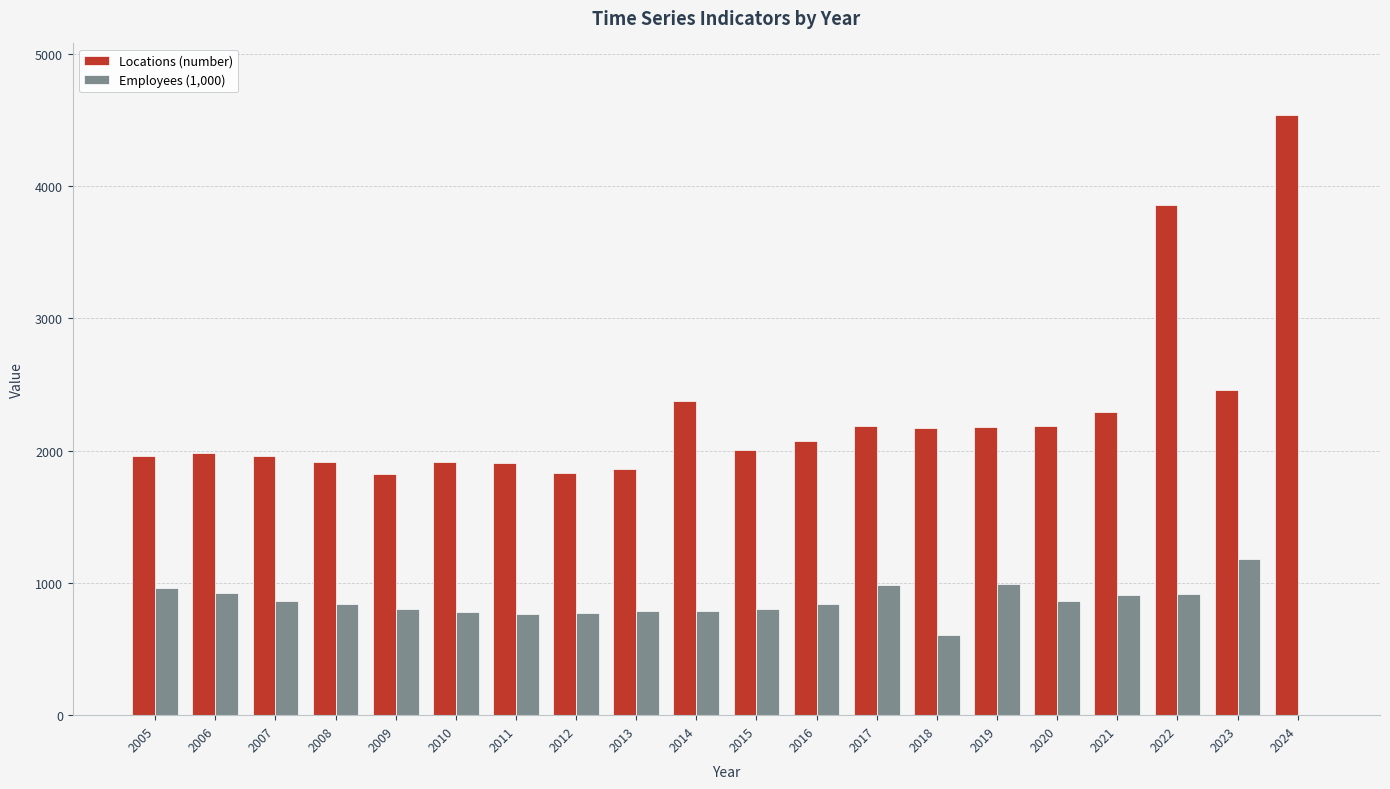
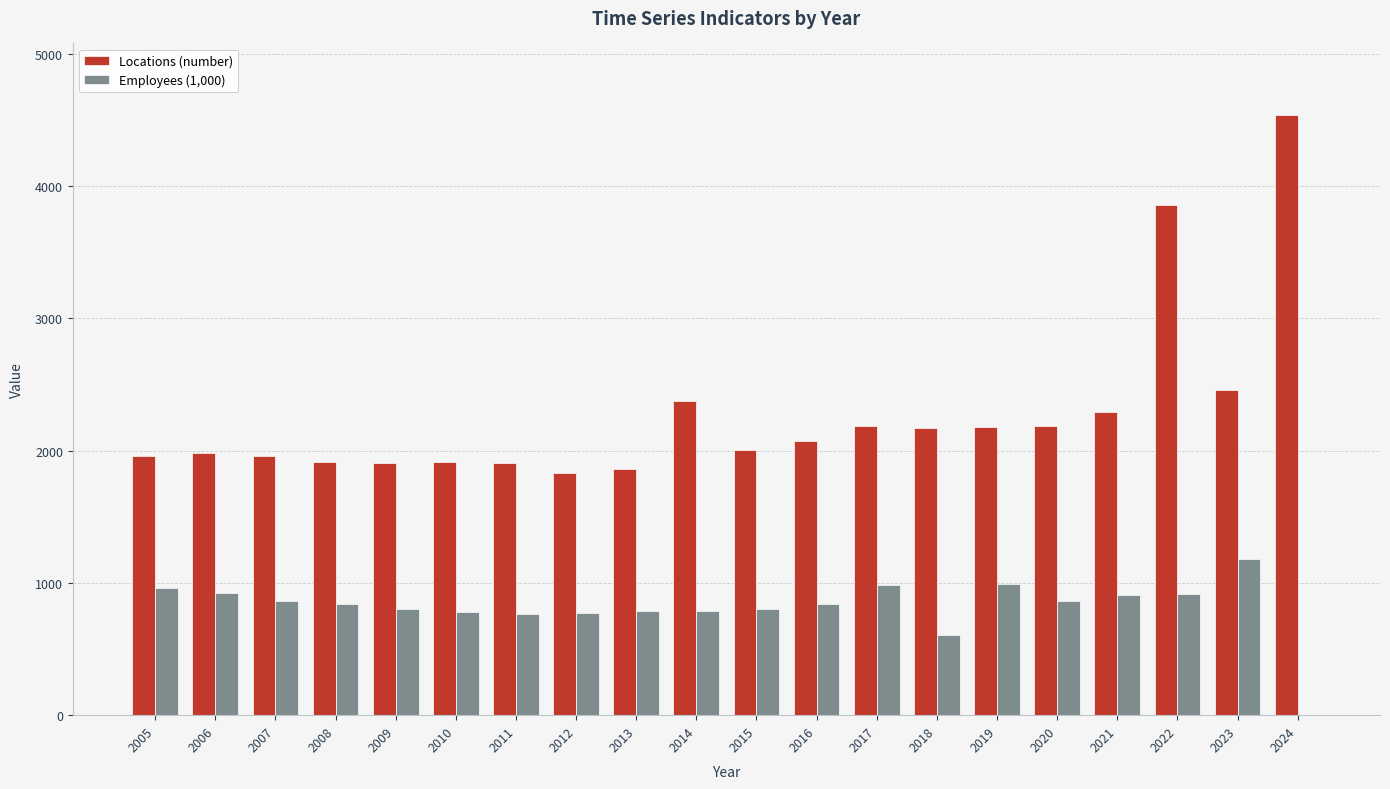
  {
    "Locations (number)": {
      "2005": 1960,
      "2006": 1990,
      "2007": 1960,
      "2008": 1920,
-     "2009": 1820,
+     "2009": 1910,
      "2010": 1910,
      "2011": 1910,
      "2012": 1830,
      "2013": 1860,
      "2014": 2380,
      "2015": 2000,
      "2016": 2070,
      "2017": 2180,
      "2018": 2170,
      "2019": 2180,
      "2020": 2180,
      "2021": 2290,
      "2022": 3860,
      "2023": 2460,
      "2024": 4530
    },
    "Employees (1,000)": {
      "2005": 960,
      "2006": 930,
      "2007": 860,
      "2008": 840,
      "2009": 800,
      "2010": 780,
      "2011": 770,
      "2012": 770,
      "2013": 790,
      "2014": 790,
      "2015": 800,
      "2016": 840,
      "2017": 990,
      "2018": 610,
      "2019": 990,
      "2020": 860,
      "2021": 910,
      "2022": 920,
      "2023": 1180,
      "2024": 0
    }
  }
